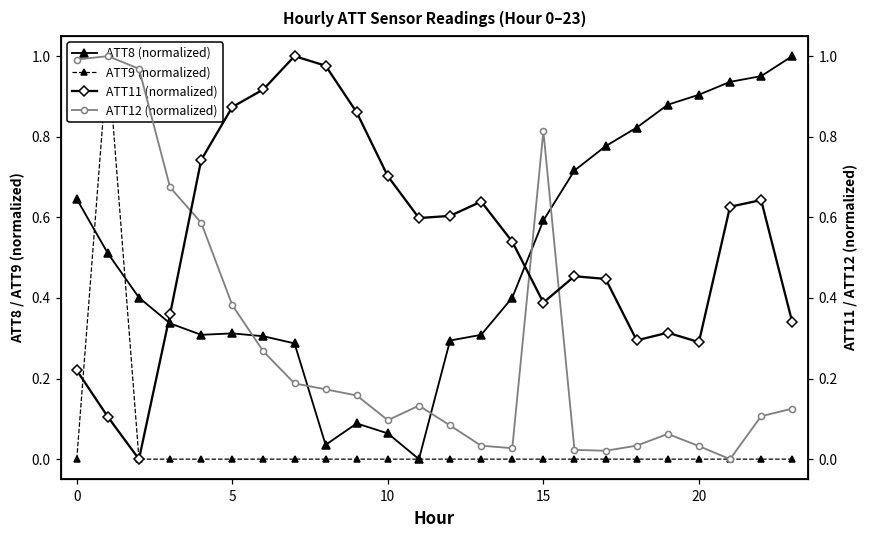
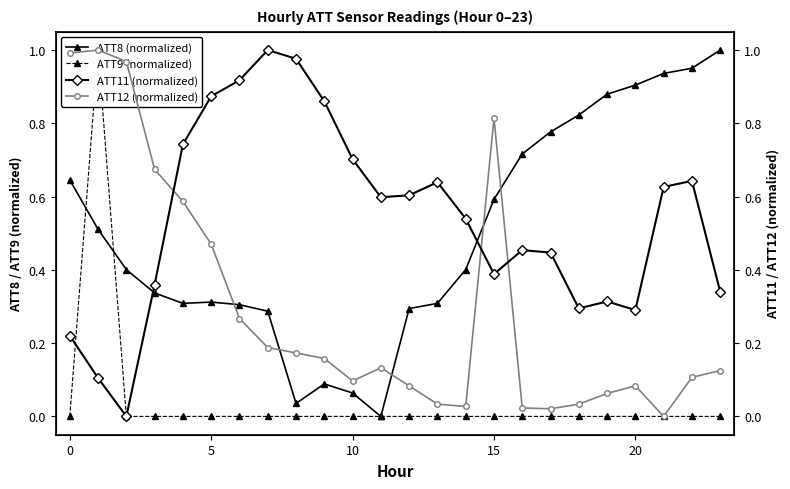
  {
    "ATT12 (normalized)": {
-     "5": 0.38,
+     "5": 0.47,
      "10": 0.10,
      "15": 0.81,
-     "20": 0.03
+     "20": 0.08
    }
  }
